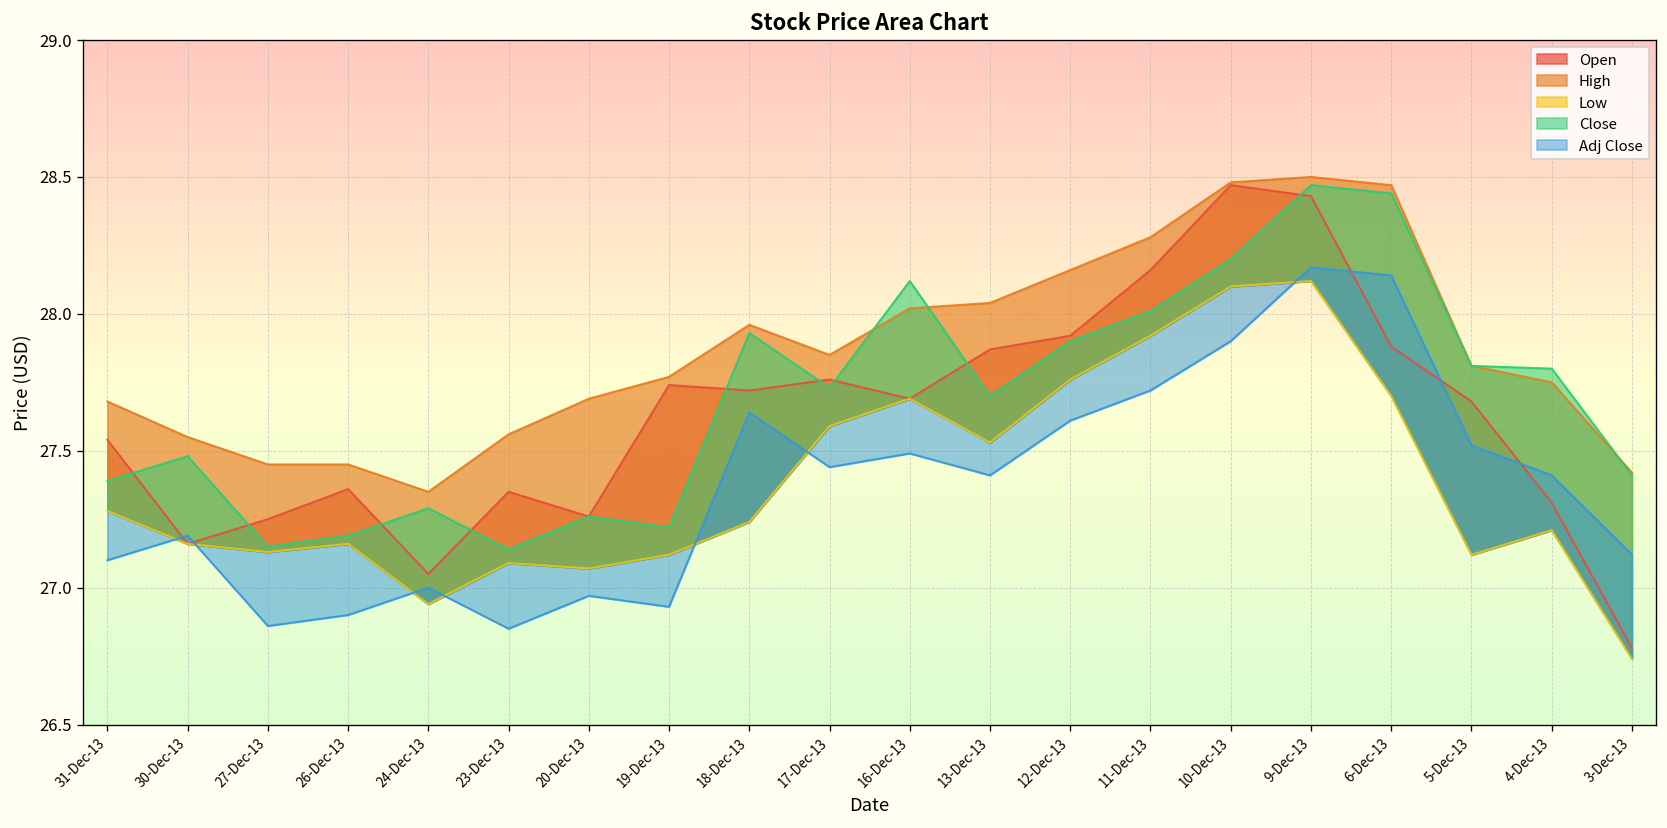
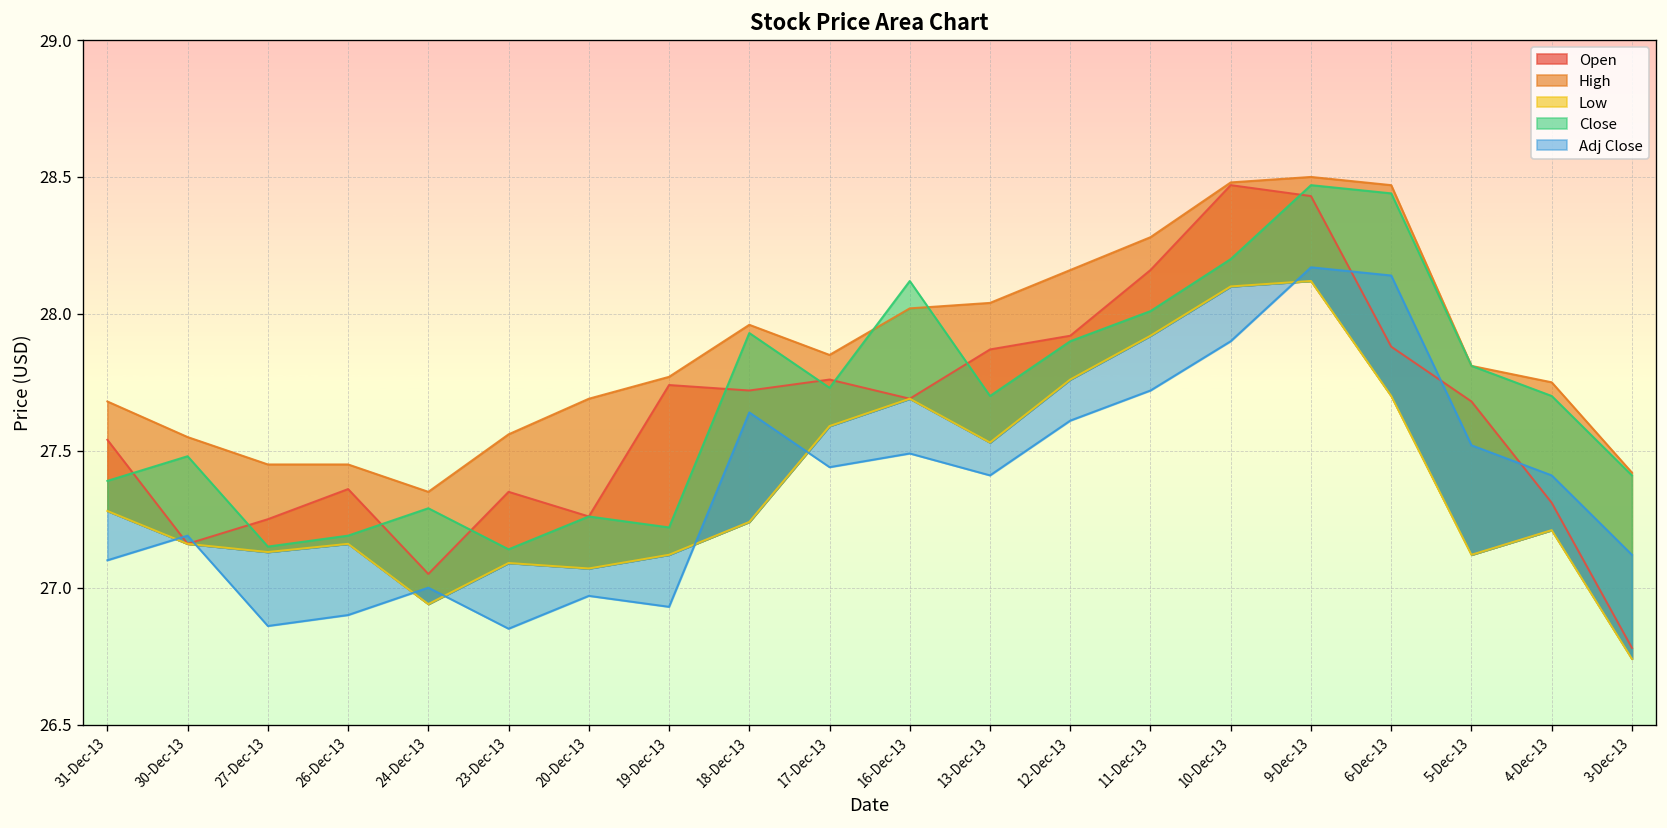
  {
    "Low": {
      "24-Dec-13": 26.94,
      "18-Dec-13": 27.24,
      "9-Dec-13": 28.12,
      "6-Dec-13": 27.7,
      "5-Dec-13": 27.12,
      "4-Dec-13": 27.2,
      "3-Dec-13": 26.74
    },
    "Close": {
      "31-Dec-13": 27.4,
      "30-Dec-13": 27.48,
      "27-Dec-13": 27.15,
      "26-Dec-13": 27.2,
      "24-Dec-13": 27.3,
      "23-Dec-13": 27.14,
      "19-Dec-13": 27.22,
      "18-Dec-13": 27.93,
      "17-Dec-13": 27.73,
      "16-Dec-13": 28.12,
      "13-Dec-13": 27.7,
      "12-Dec-13": 27.9,
      "11-Dec-13": 28.0,
      "10-Dec-13": 28.2,
      "9-Dec-13": 28.47,
      "6-Dec-13": 28.44,
-     "4-Dec-13": 27.8
+     "4-Dec-13": 27.7
    }
  }
